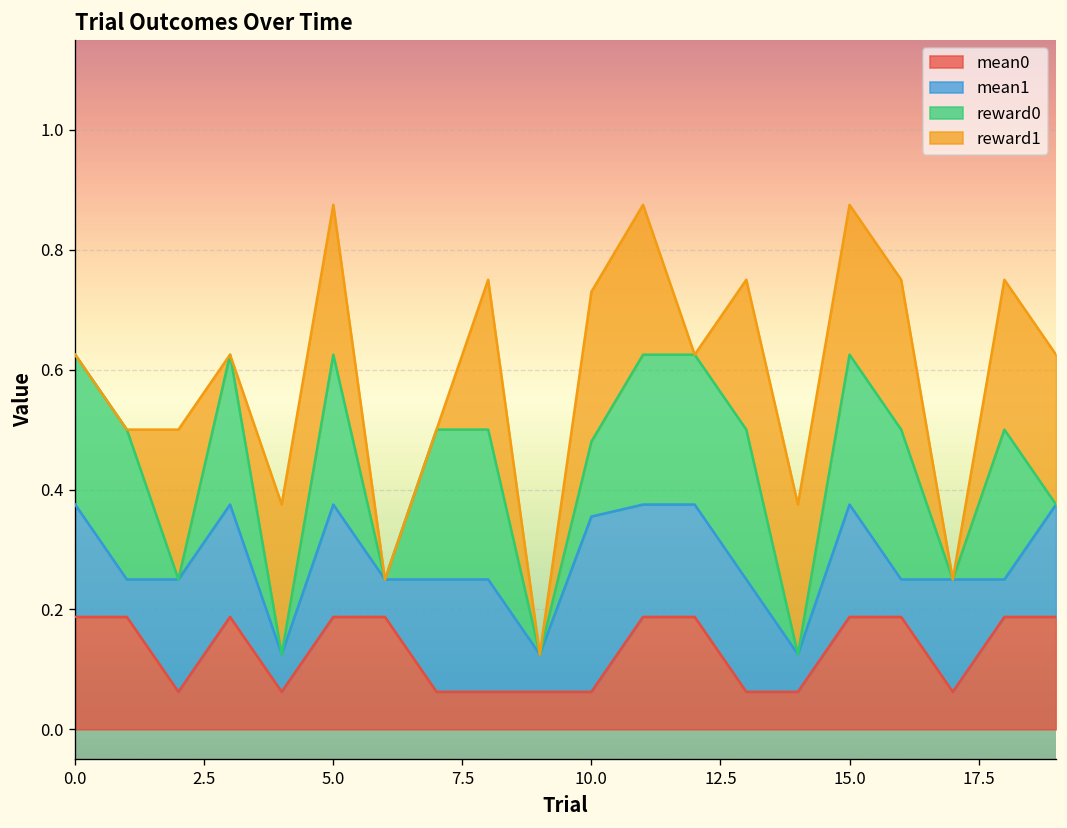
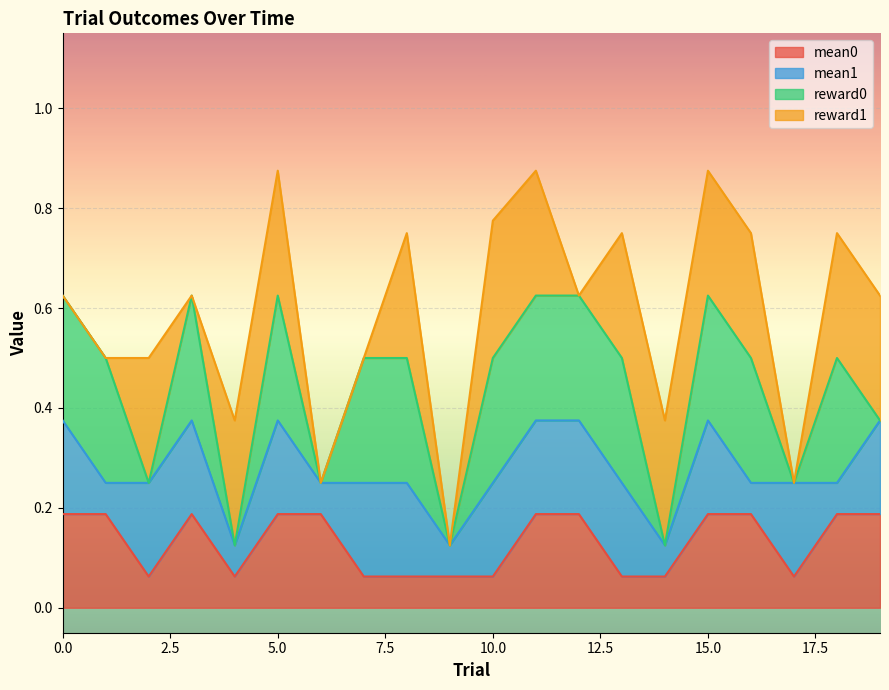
  {
    "mean0": {
      "0.0": 0.19,
      "5.0": 0.19,
      "10.0": 0.06,
      "15.0": 0.19
    },
    "mean1": {
      "0.0": 0.19,
      "5.0": 0.19,
-     "10.0": 0.29,
+     "10.0": 0.19,
      "15.0": 0.19
    },
    "reward0": {
      "5.0": 0.25,
-     "10.0": 0.13,
+     "10.0": 0.25,
      "15.0": 0.25
    },
    "reward1": {
      "5.0": 0.25,
-     "10.0": 0.25,
+     "10.0": 0.28,
      "15.0": 0.25
    }
  }
